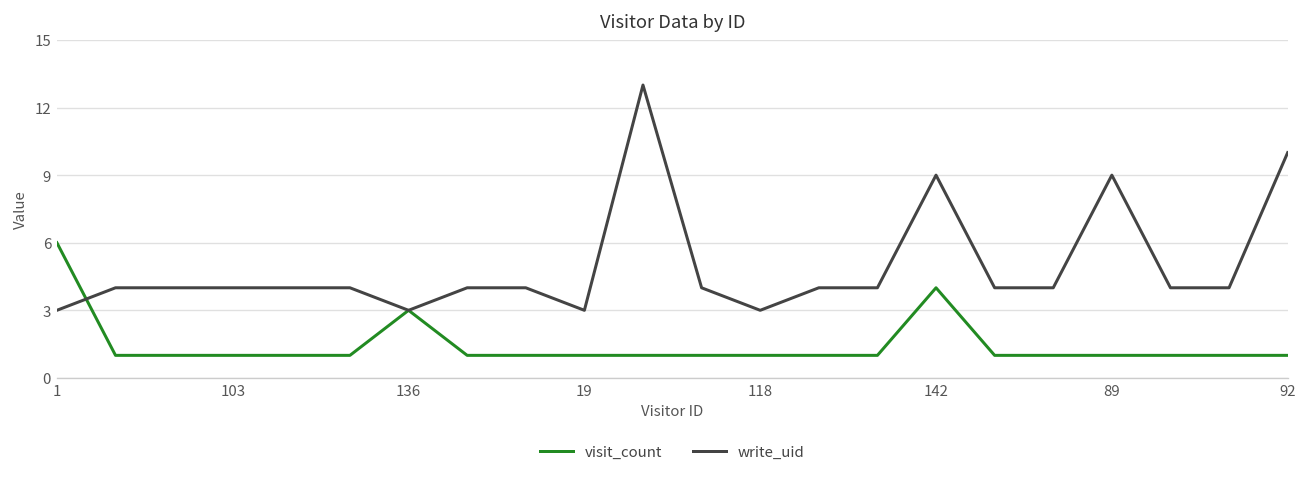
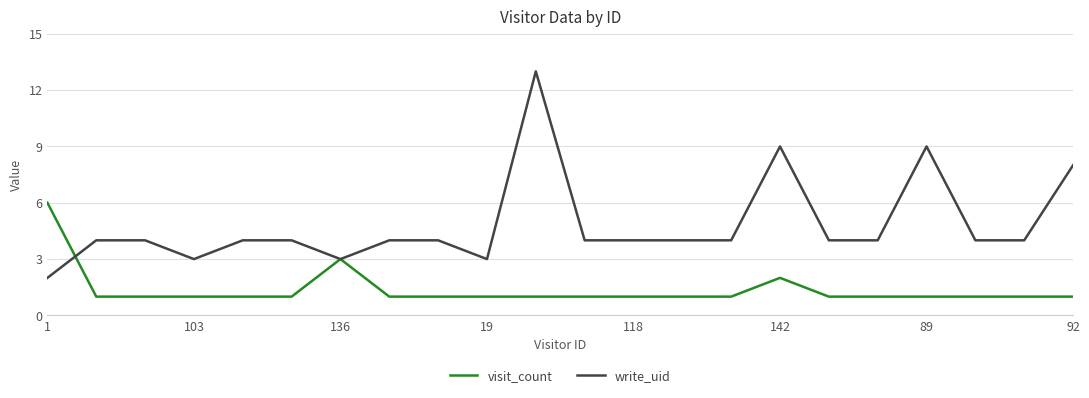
  {
    "visit_count": {
      "1": 6,
      "103": 1,
      "19": 1,
      "118": 1,
-     "142": 4,
+     "142": 2,
      "89": 1,
      "92": 1
    },
    "write_uid": {
-     "1": 3,
-     "103": 4,
+     "1": 2,
+     "103": 3,
      "19": 3,
-     "118": 3,
+     "118": 4,
      "142": 9,
      "89": 9,
-     "92": 10
+     "92": 8
    }
  }
